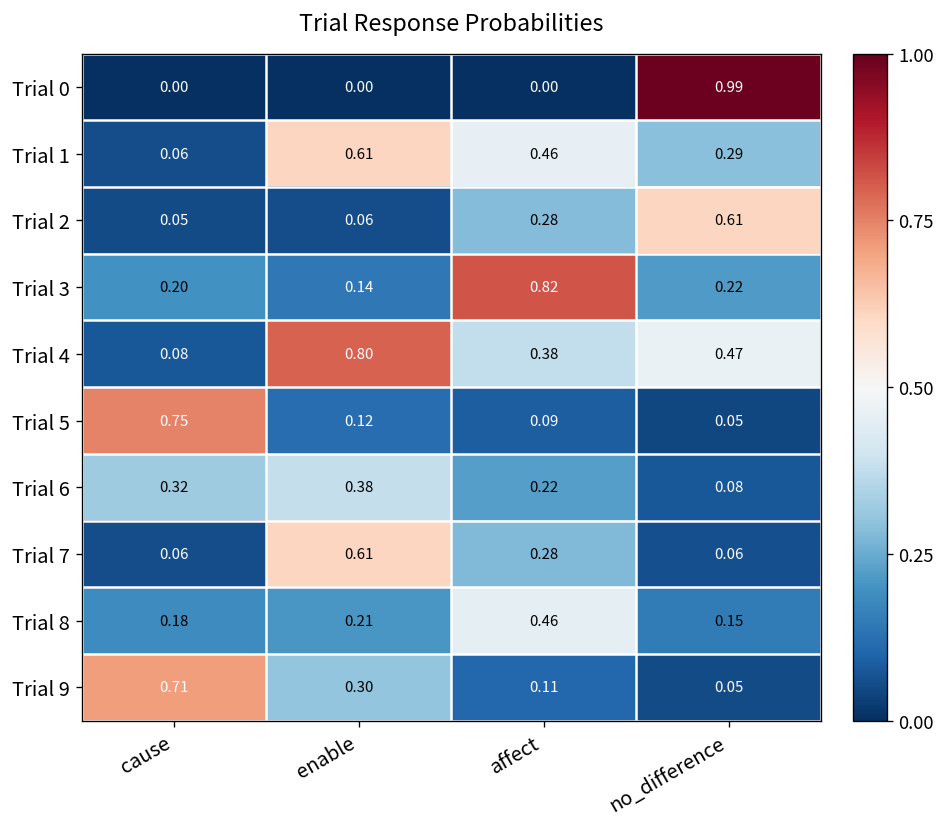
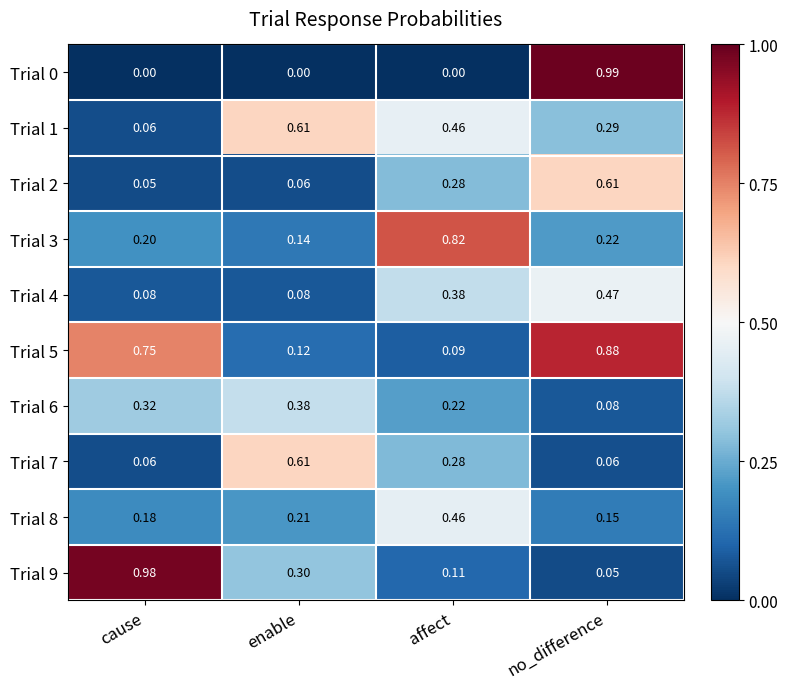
  {
    "Trial 0": {
      "cause": 0.00,
      "enable": 0.00,
      "affect": 0.00,
      "no_difference": 0.99
    },
    "Trial 1": {
      "cause": 0.06,
      "enable": 0.61,
      "affect": 0.46,
      "no_difference": 0.29
    },
    "Trial 2": {
      "cause": 0.05,
      "enable": 0.06,
      "affect": 0.28,
      "no_difference": 0.61
    },
    "Trial 3": {
      "cause": 0.20,
      "enable": 0.14,
      "affect": 0.82,
      "no_difference": 0.22
    },
    "Trial 4": {
      "cause": 0.08,
-     "enable": 0.80,
+     "enable": 0.08,
      "affect": 0.38,
      "no_difference": 0.47
    },
    "Trial 5": {
      "cause": 0.75,
      "enable": 0.12,
      "affect": 0.09,
-     "no_difference": 0.05
+     "no_difference": 0.88
    },
    "Trial 6": {
      "cause": 0.32,
      "enable": 0.38,
      "affect": 0.22,
      "no_difference": 0.08
    },
    "Trial 7": {
      "cause": 0.06,
      "enable": 0.61,
      "affect": 0.28,
      "no_difference": 0.06
    },
    "Trial 8": {
      "cause": 0.18,
      "enable": 0.21,
      "affect": 0.46,
      "no_difference": 0.15
    },
    "Trial 9": {
-     "cause": 0.71,
+     "cause": 0.98,
      "enable": 0.30,
      "affect": 0.11,
      "no_difference": 0.05
    }
  }
